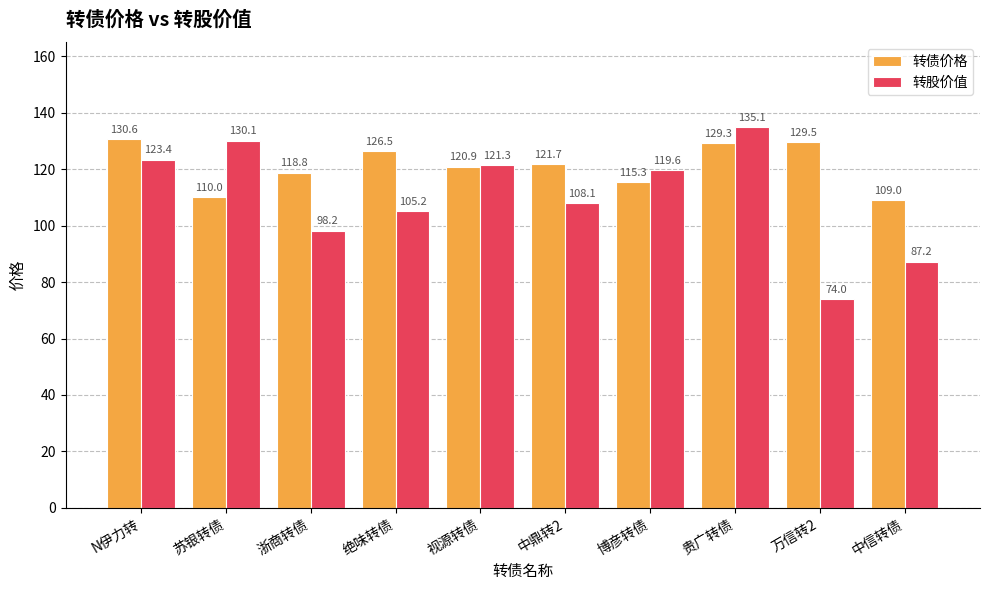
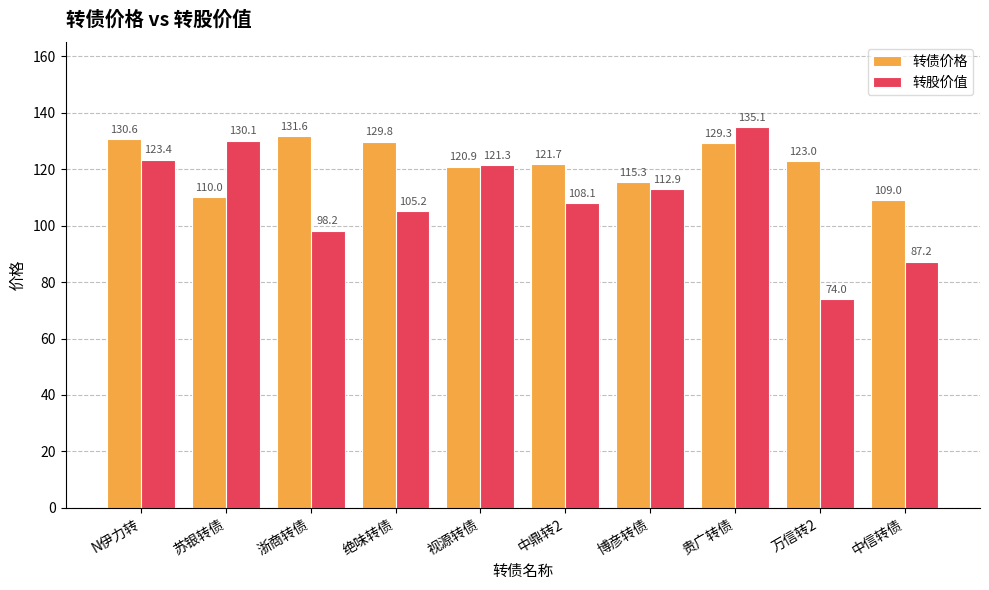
  {
    "转债价格": {
      "N伊力转": 130.6,
      "苏银转债": 110.0,
-     "浙商转债": 118.8,
-     "绝味转债": 126.5,
+     "浙商转债": 131.6,
+     "绝味转债": 129.8,
      "视源转债": 120.9,
      "中鼎转2": 121.7,
      "博彦转债": 115.3,
      "贵广转债": 129.3,
-     "万信转2": 129.5,
+     "万信转2": 123.0,
      "中信转债": 109.0
    },
    "转股价值": {
      "N伊力转": 123.4,
      "苏银转债": 130.1,
      "浙商转债": 98.2,
      "绝味转债": 105.2,
      "视源转债": 121.3,
      "中鼎转2": 108.1,
-     "博彦转债": 119.6,
+     "博彦转债": 112.9,
      "贵广转债": 135.1,
      "万信转2": 74.0,
      "中信转债": 87.2
    }
  }
